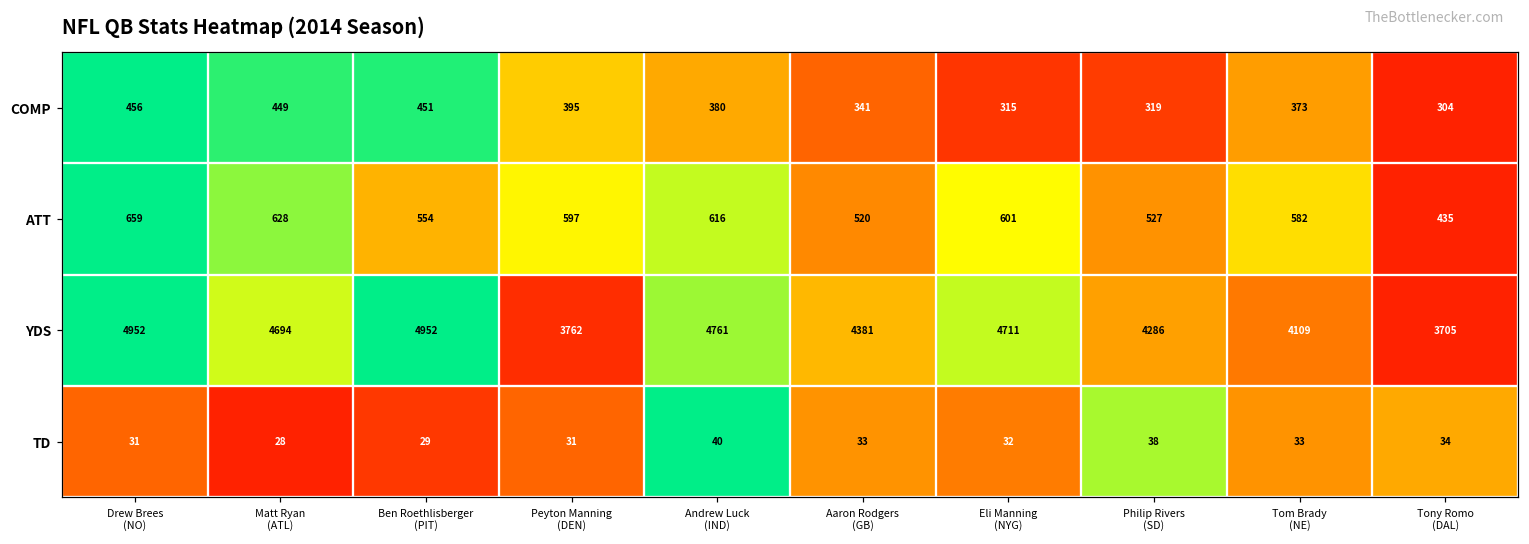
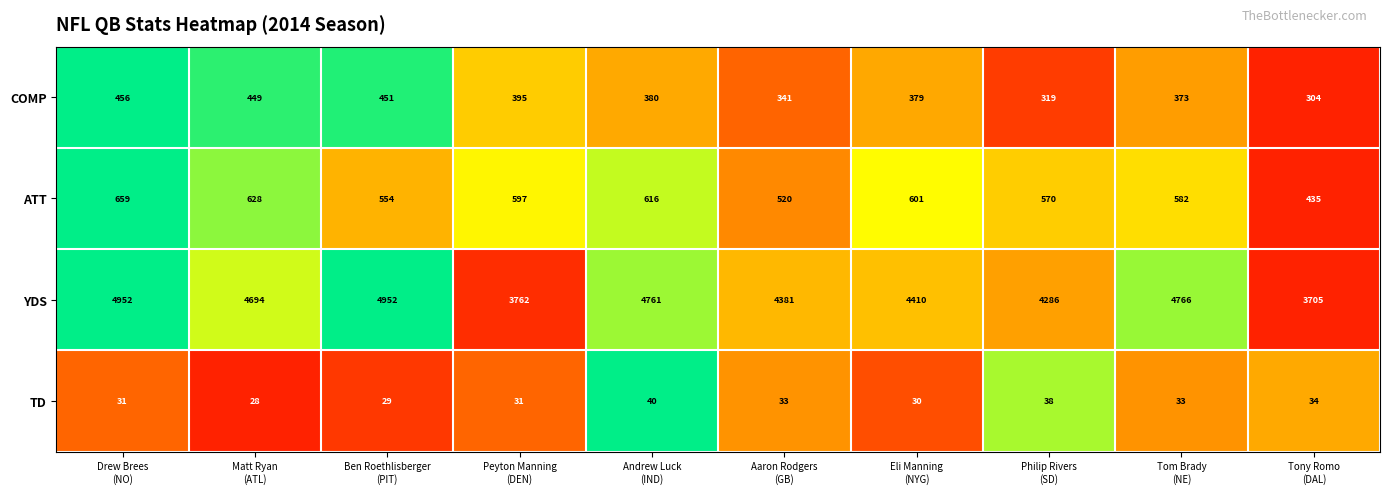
  {
    "COMP": {
      "Drew Brees (NO)": 456,
      "Matt Ryan (ATL)": 449,
      "Ben Roethlisberger (PIT)": 451,
      "Peyton Manning (DEN)": 395,
      "Andrew Luck (IND)": 380,
      "Aaron Rodgers (GB)": 341,
-     "Eli Manning (NYG)": 315,
+     "Eli Manning (NYG)": 379,
      "Philip Rivers (SD)": 319,
      "Tom Brady (NE)": 373,
      "Tony Romo (DAL)": 304
    },
    "ATT": {
      "Drew Brees (NO)": 659,
      "Matt Ryan (ATL)": 628,
      "Ben Roethlisberger (PIT)": 554,
      "Peyton Manning (DEN)": 597,
      "Andrew Luck (IND)": 616,
      "Aaron Rodgers (GB)": 520,
      "Eli Manning (NYG)": 601,
-     "Philip Rivers (SD)": 527,
+     "Philip Rivers (SD)": 570,
      "Tom Brady (NE)": 582,
      "Tony Romo (DAL)": 435
    },
    "YDS": {
      "Drew Brees (NO)": 4952,
      "Matt Ryan (ATL)": 4694,
      "Ben Roethlisberger (PIT)": 4952,
      "Peyton Manning (DEN)": 3762,
      "Andrew Luck (IND)": 4761,
      "Aaron Rodgers (GB)": 4381,
-     "Eli Manning (NYG)": 4711,
+     "Eli Manning (NYG)": 4410,
      "Philip Rivers (SD)": 4286,
-     "Tom Brady (NE)": 4109,
+     "Tom Brady (NE)": 4766,
      "Tony Romo (DAL)": 3705
    },
    "TD": {
      "Drew Brees (NO)": 31,
      "Matt Ryan (ATL)": 28,
      "Ben Roethlisberger (PIT)": 29,
      "Peyton Manning (DEN)": 31,
      "Andrew Luck (IND)": 40,
      "Aaron Rodgers (GB)": 33,
-     "Eli Manning (NYG)": 32,
+     "Eli Manning (NYG)": 30,
      "Philip Rivers (SD)": 38,
      "Tom Brady (NE)": 33,
      "Tony Romo (DAL)": 34
    }
  }
